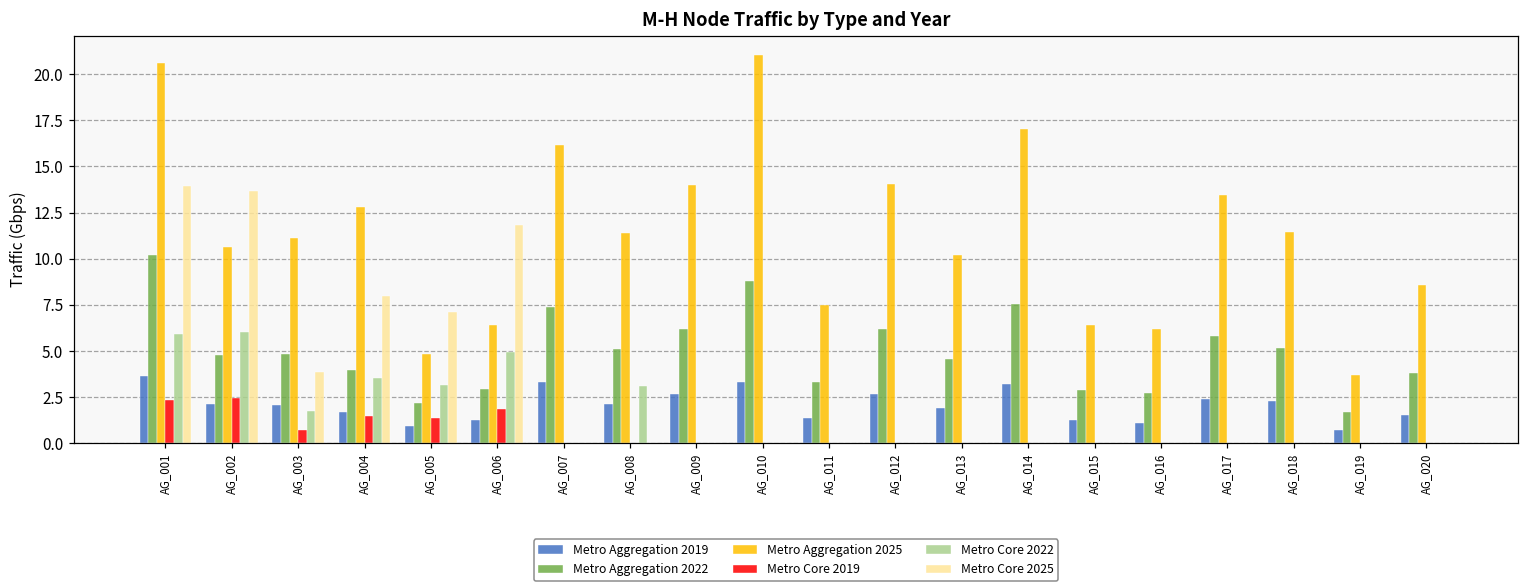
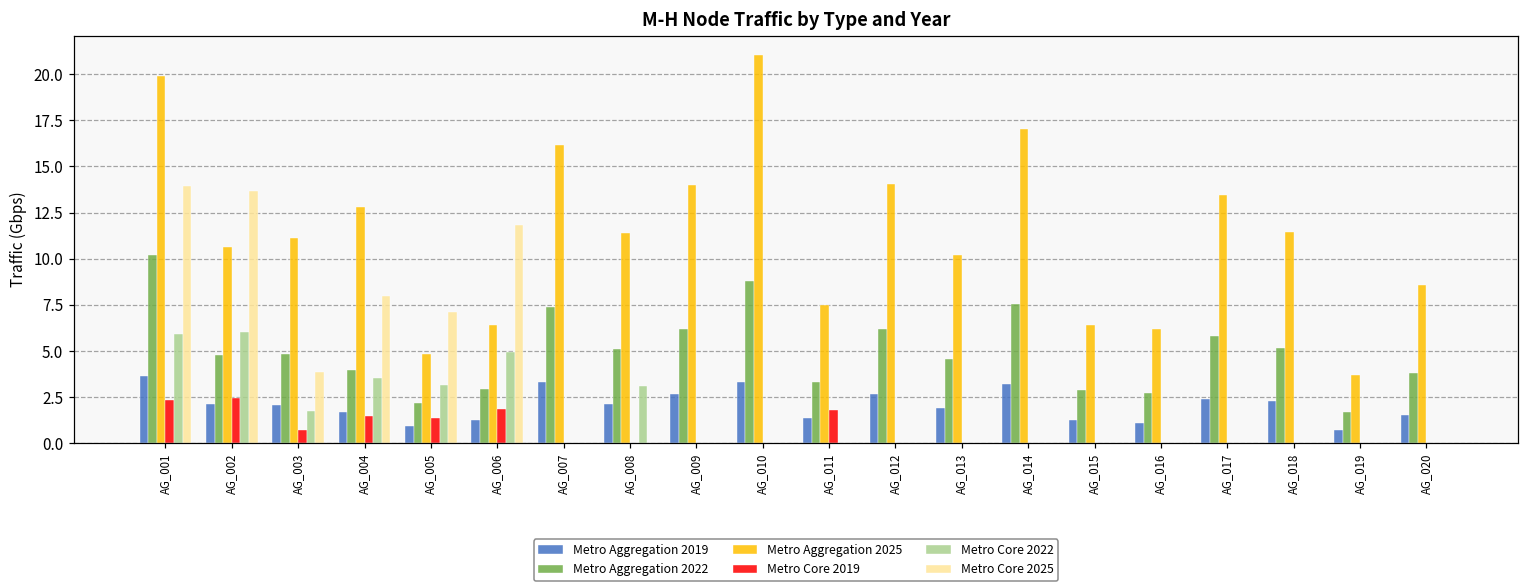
  {
    "Metro Aggregation 2019": {
      "AG_001": 3.6,
      "AG_002": 2.1,
      "AG_003": 2.1,
      "AG_004": 1.7,
      "AG_005": 0.9,
      "AG_006": 1.3,
      "AG_007": 3.3,
      "AG_008": 2.1,
      "AG_009": 2.7,
      "AG_010": 3.3,
      "AG_011": 1.4,
      "AG_012": 2.7,
      "AG_013": 1.9,
      "AG_014": 3.2,
      "AG_015": 1.2,
      "AG_016": 1.1,
      "AG_017": 2.4,
      "AG_018": 2.3,
      "AG_019": 0.7,
      "AG_020": 1.5
    },
    "Metro Aggregation 2022": {
      "AG_001": 10.2,
      "AG_002": 4.8,
      "AG_003": 4.9,
      "AG_004": 3.9,
      "AG_005": 2.2,
      "AG_006": 2.9,
      "AG_007": 7.4,
      "AG_008": 5.1,
      "AG_009": 6.2,
      "AG_010": 8.8,
      "AG_011": 3.3,
      "AG_012": 6.2,
      "AG_013": 4.5,
      "AG_014": 7.5,
      "AG_015": 2.9,
      "AG_016": 2.7,
      "AG_017": 5.8,
      "AG_018": 5.1,
      "AG_019": 1.7,
      "AG_020": 3.8
    },
    "Metro Aggregation 2025": {
-     "AG_001": 20.6,
+     "AG_001": 19.9,
      "AG_002": 10.7,
      "AG_003": 11.1,
      "AG_004": 12.8,
      "AG_005": 4.8,
      "AG_006": 6.4,
      "AG_007": 16.1,
      "AG_008": 11.4,
      "AG_009": 14.0,
      "AG_010": 21.0,
      "AG_011": 7.5,
      "AG_012": 14.0,
      "AG_013": 10.2,
      "AG_014": 17.0,
      "AG_015": 6.4,
      "AG_016": 6.2,
      "AG_017": 13.4,
      "AG_018": 11.5,
      "AG_019": 3.7,
      "AG_020": 8.6
    },
    "Metro Core 2019": {
      "AG_001": 2.3,
      "AG_002": 2.5,
      "AG_003": 0.7,
      "AG_004": 1.5,
      "AG_005": 1.4,
      "AG_006": 1.9,
      "AG_007": 0.0,
      "AG_008": 0.0,
      "AG_009": 0.0,
      "AG_010": 0.0,
-     "AG_011": 0.0,
+     "AG_011": 1.8,
      "AG_012": 0.0,
      "AG_013": 0.0,
      "AG_014": 0.0,
      "AG_015": 0.0,
      "AG_016": 0.0,
      "AG_017": 0.0,
      "AG_018": 0.0,
      "AG_019": 0.0,
      "AG_020": 0.0
    },
    "Metro Core 2022": {
      "AG_001": 5.9,
      "AG_002": 6.0,
      "AG_003": 1.7,
      "AG_004": 3.5,
      "AG_005": 3.2,
      "AG_006": 5.0,
      "AG_007": 0.0,
      "AG_008": 3.1,
      "AG_009": 0.0,
      "AG_010": 0.0,
      "AG_011": 0.0,
      "AG_012": 0.0,
      "AG_013": 0.0,
      "AG_014": 0.0,
      "AG_015": 0.0,
      "AG_016": 0.0,
      "AG_017": 0.0,
      "AG_018": 0.0,
      "AG_019": 0.0,
      "AG_020": 0.0
    },
    "Metro Core 2025": {
      "AG_001": 13.9,
      "AG_002": 13.7,
      "AG_003": 3.9,
      "AG_004": 8.0,
      "AG_005": 7.1,
      "AG_006": 11.8,
      "AG_007": 0.0,
      "AG_008": 0.0,
      "AG_009": 0.0,
      "AG_010": 0.0,
      "AG_011": 0.0,
      "AG_012": 0.0,
      "AG_013": 0.0,
      "AG_014": 0.0,
      "AG_015": 0.0,
      "AG_016": 0.0,
      "AG_017": 0.0,
      "AG_018": 0.0,
      "AG_019": 0.0,
      "AG_020": 0.0
    }
  }
